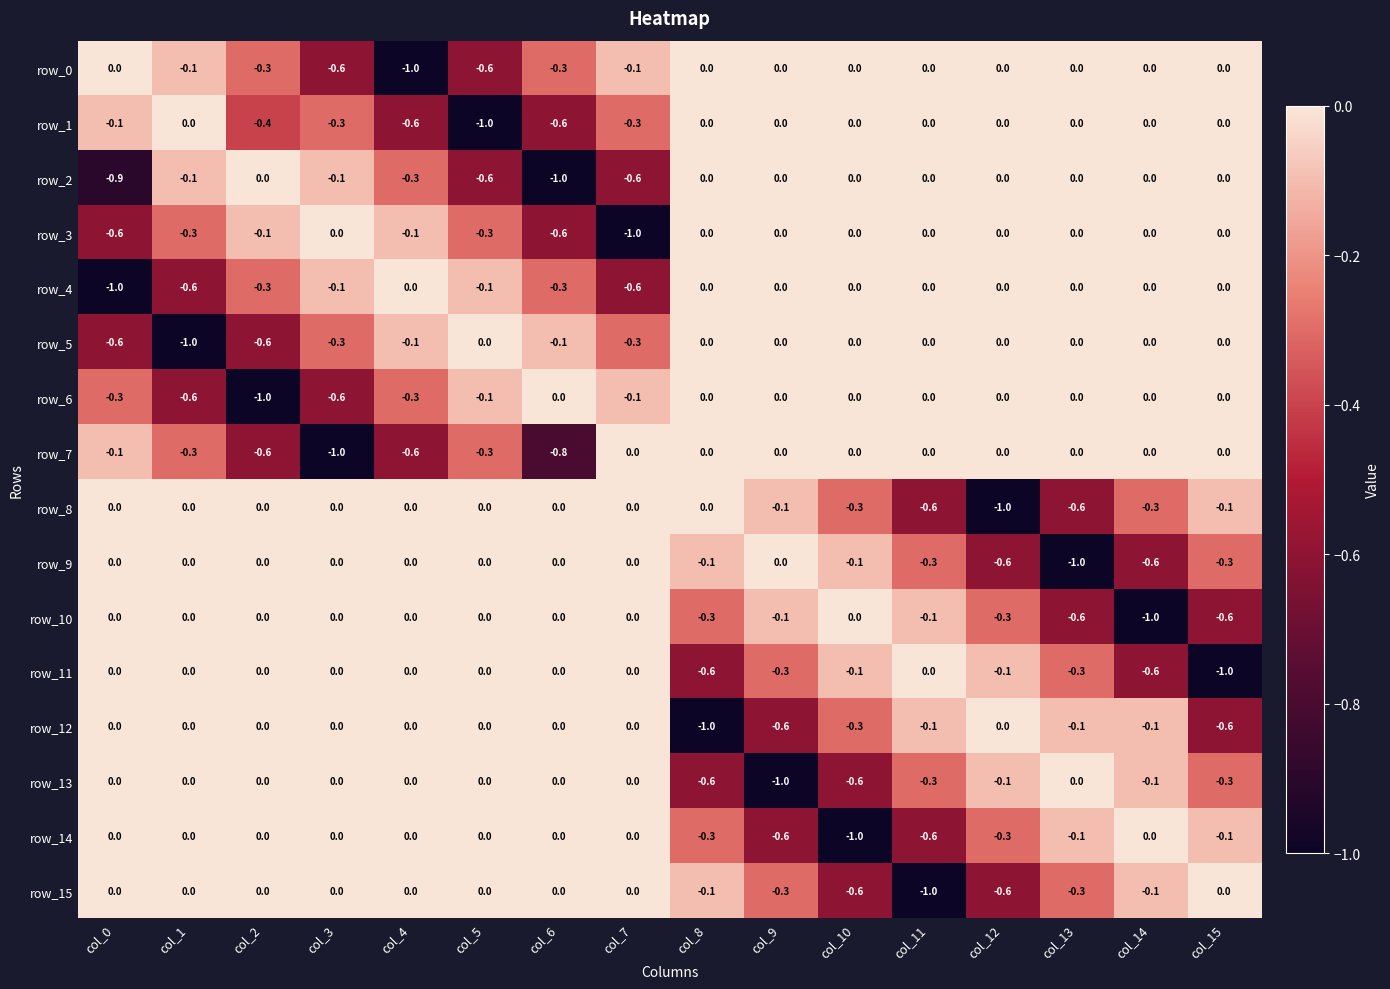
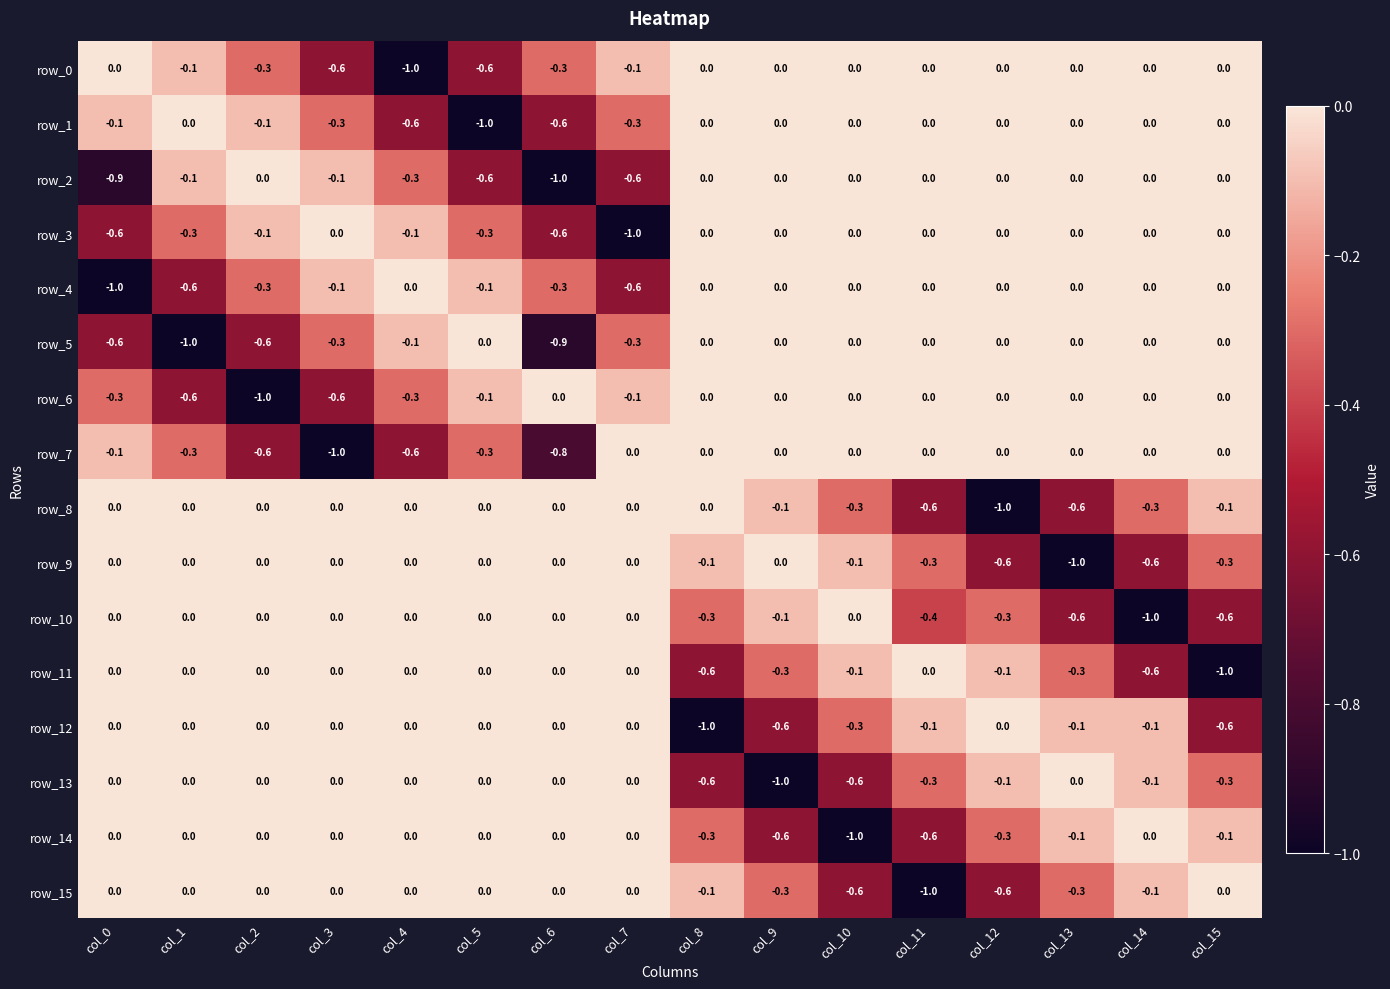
  {
    "row_1": {
      "col_0": -0.1,
      "col_1": 0.0,
-     "col_2": -0.4,
+     "col_2": -0.1,
      "col_3": -0.3,
      "col_4": -0.6,
      "col_5": -1.0,
      "col_6": -0.6,
      "col_7": -0.3,
      "col_8": 0.0,
      "col_9": 0.0,
      "col_10": 0.0,
      "col_11": 0.0,
      "col_12": 0.0,
      "col_13": 0.0,
      "col_14": 0.0,
      "col_15": 0.0
    },
    "row_5": {
      "col_0": -0.6,
      "col_1": -1.0,
      "col_2": -0.6,
      "col_3": -0.3,
      "col_4": -0.1,
      "col_5": 0.0,
-     "col_6": -0.1,
+     "col_6": -0.9,
      "col_7": -0.3,
      "col_8": 0.0,
      "col_9": 0.0,
      "col_10": 0.0,
      "col_11": 0.0,
      "col_12": 0.0,
      "col_13": 0.0,
      "col_14": 0.0,
      "col_15": 0.0
    },
    "row_10": {
      "col_0": 0.0,
      "col_1": 0.0,
      "col_2": 0.0,
      "col_3": 0.0,
      "col_4": 0.0,
      "col_5": 0.0,
      "col_6": 0.0,
      "col_7": 0.0,
      "col_8": -0.3,
      "col_9": -0.1,
      "col_10": 0.0,
-     "col_11": -0.1,
+     "col_11": -0.4,
      "col_12": -0.3,
      "col_13": -0.6,
      "col_14": -1.0,
      "col_15": -0.6
    }
  }
